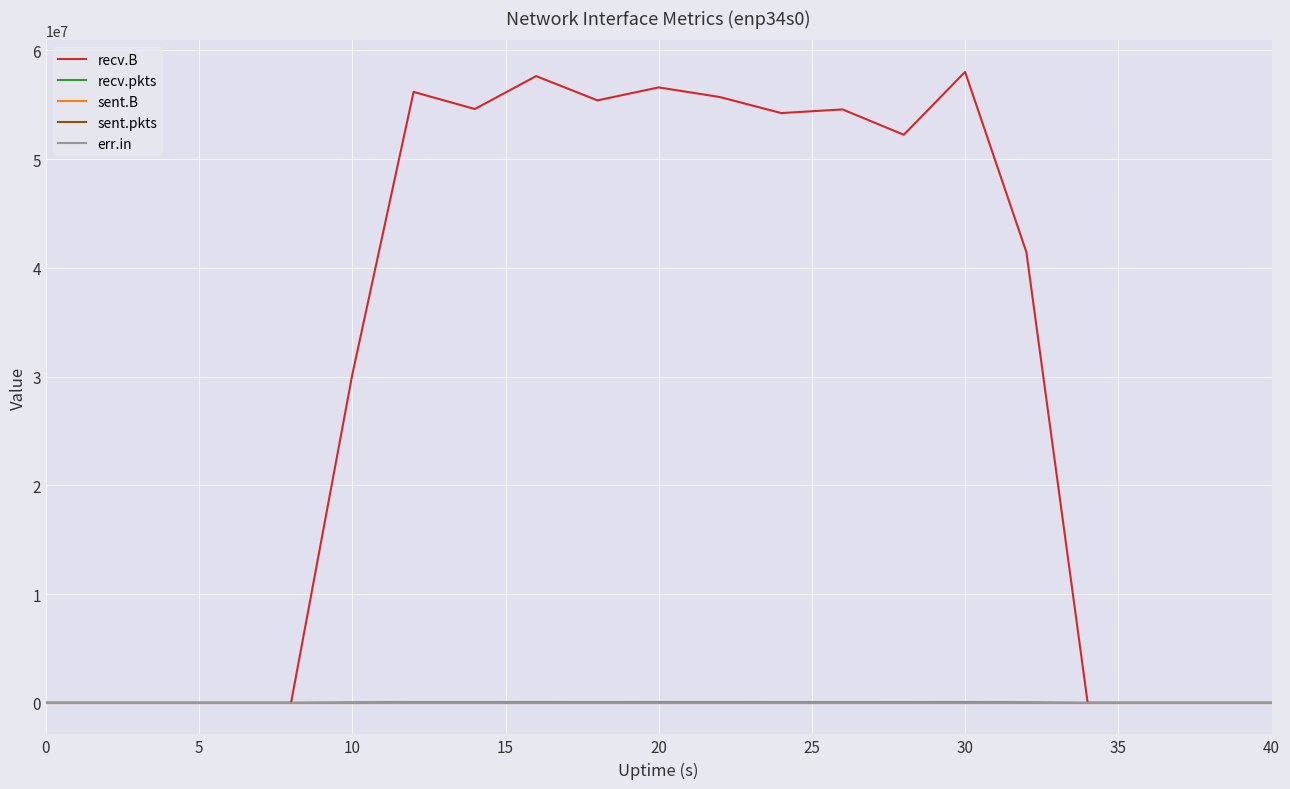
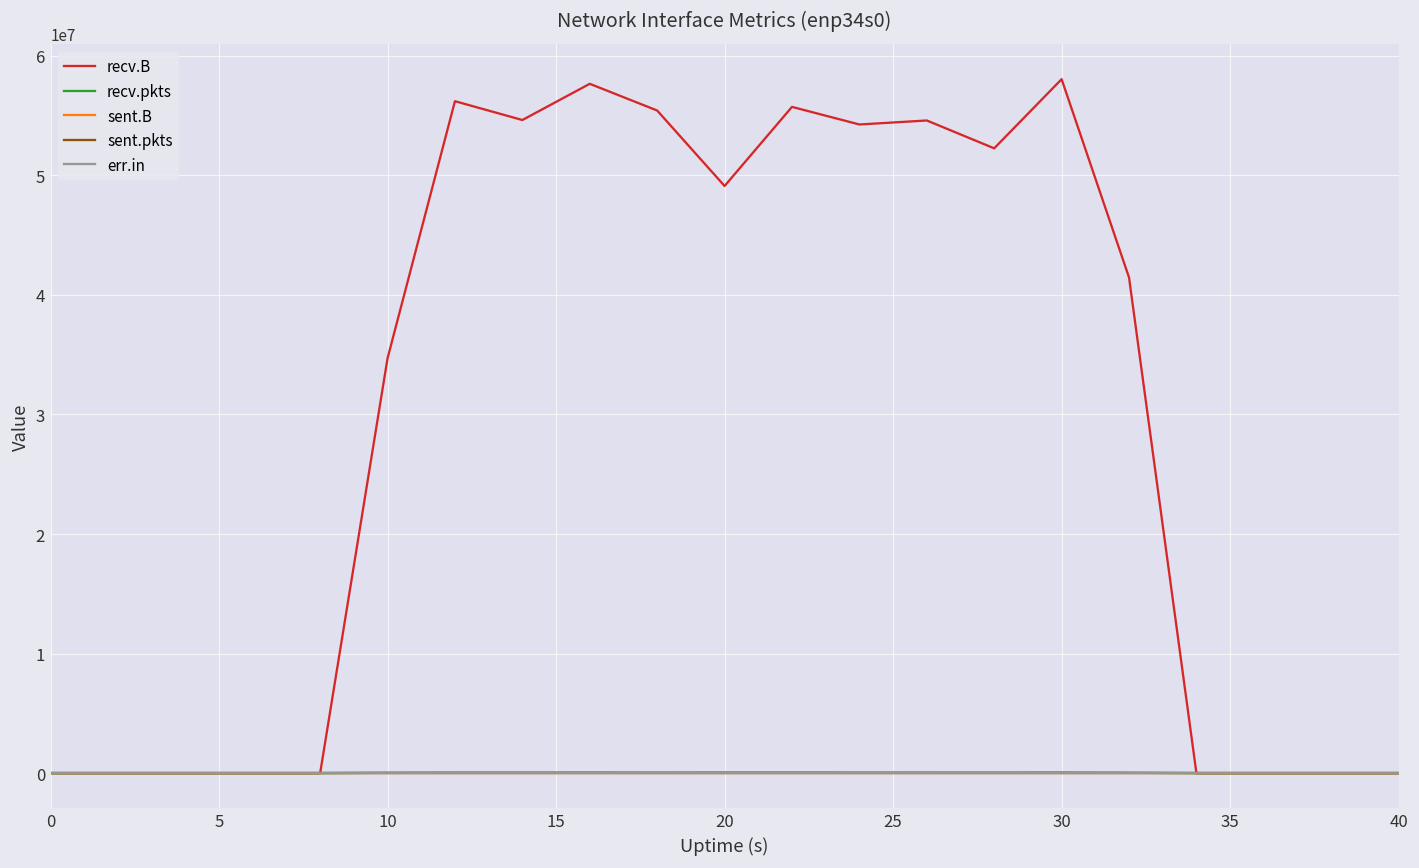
  {
    "recv.B": {
-     "10": 30200000,
-     "20": 56600000,
+     "10": 34700000,
+     "20": 49100000,
      "30": 58000000
    }
  }
